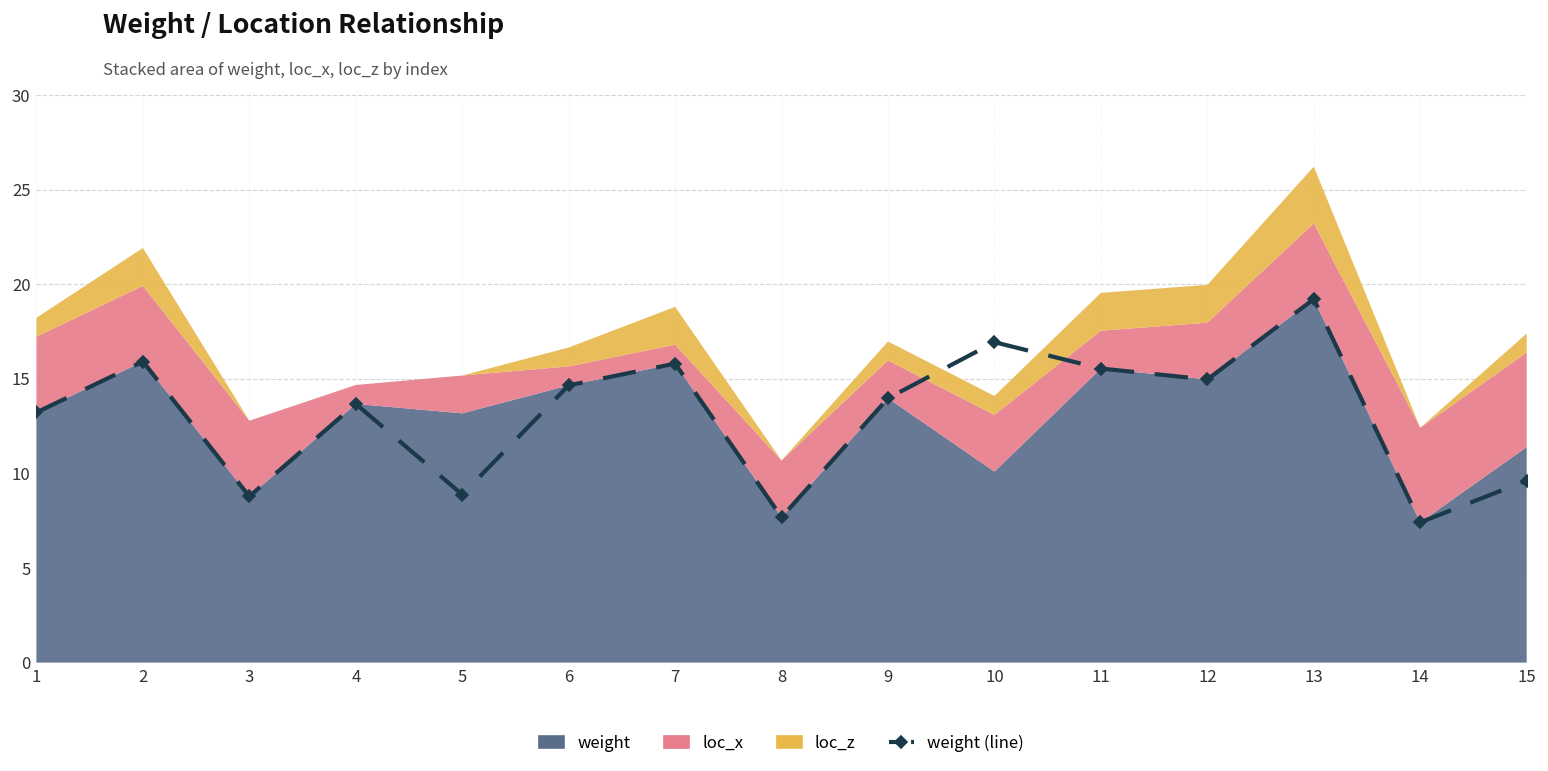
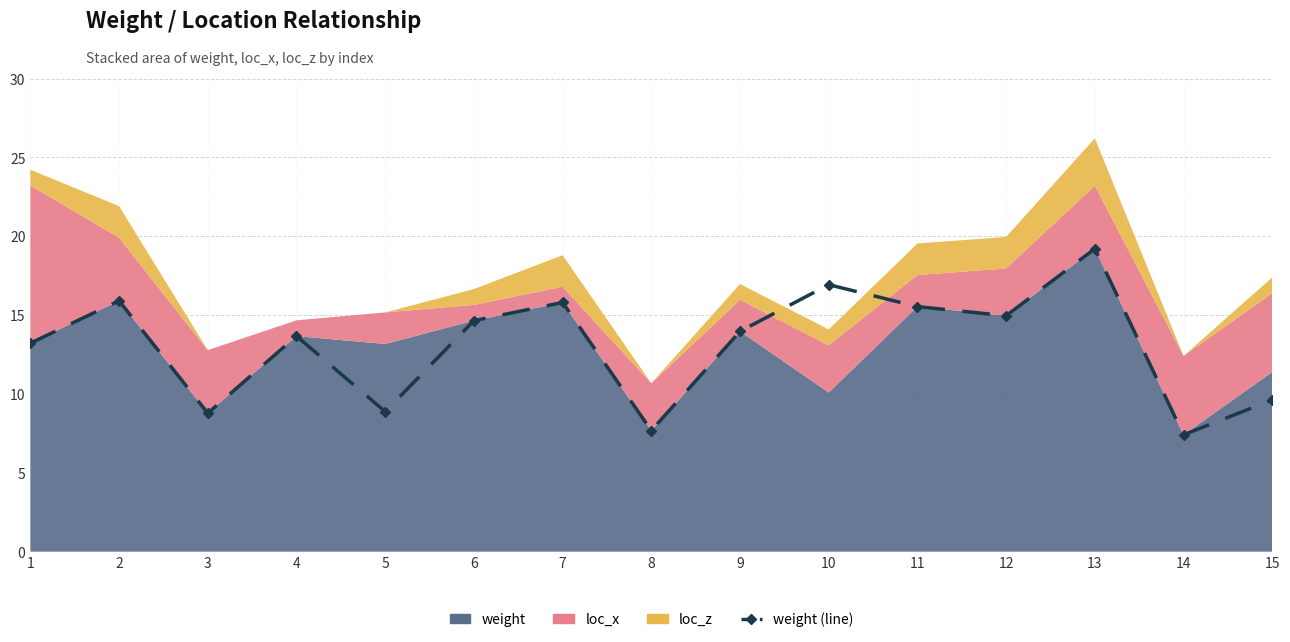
  {
    "weight (line)": {
      "5": 9,
      "10": 17,
      "15": 9.6
    },
    "weight": {
      "5": 13.2,
      "10": 10,
      "15": 11.4
    },
    "loc_x": {
-     "1": 4,
+     "1": 10,
      "2": 4,
      "6": 1,
      "7": 1,
      "9": 2,
      "10": 3,
      "11": 2,
      "12": 3,
      "13": 4,
      "15": 5
    },
    "loc_z": {
      "1": 1,
      "2": 2,
      "6": 1,
      "7": 2,
      "9": 1,
      "10": 1,
      "11": 2,
      "12": 2,
      "13": 3,
      "15": 1
    }
  }
